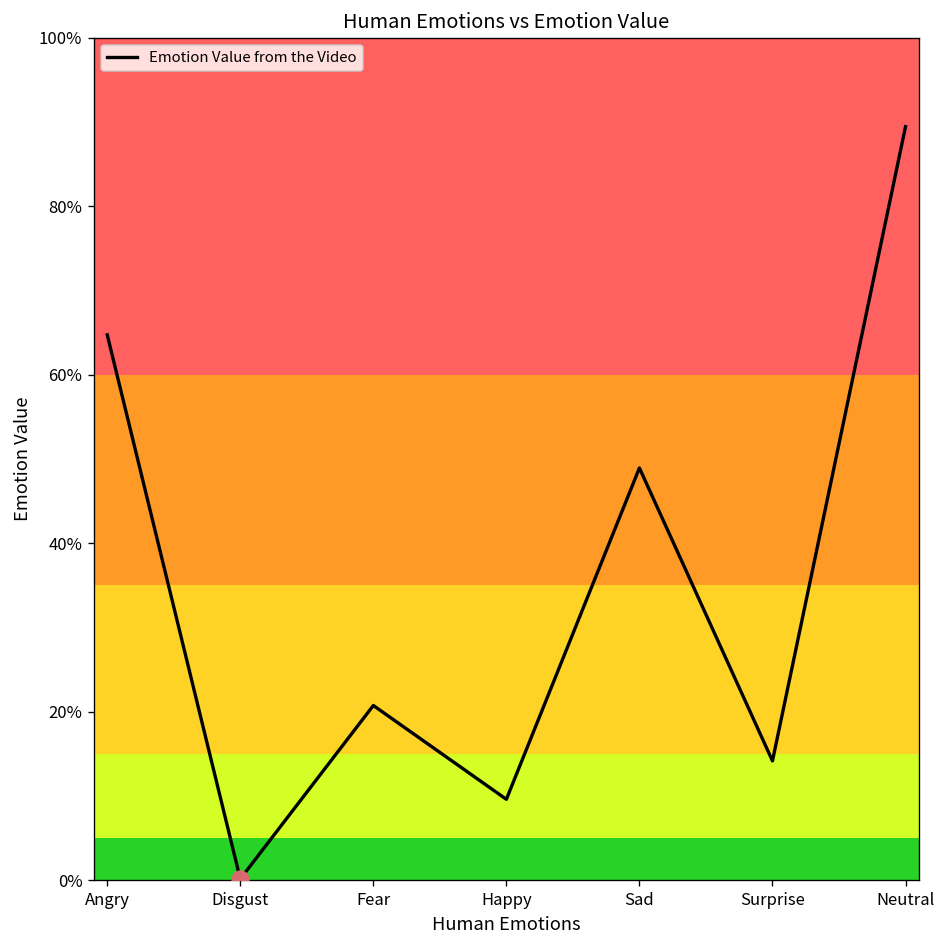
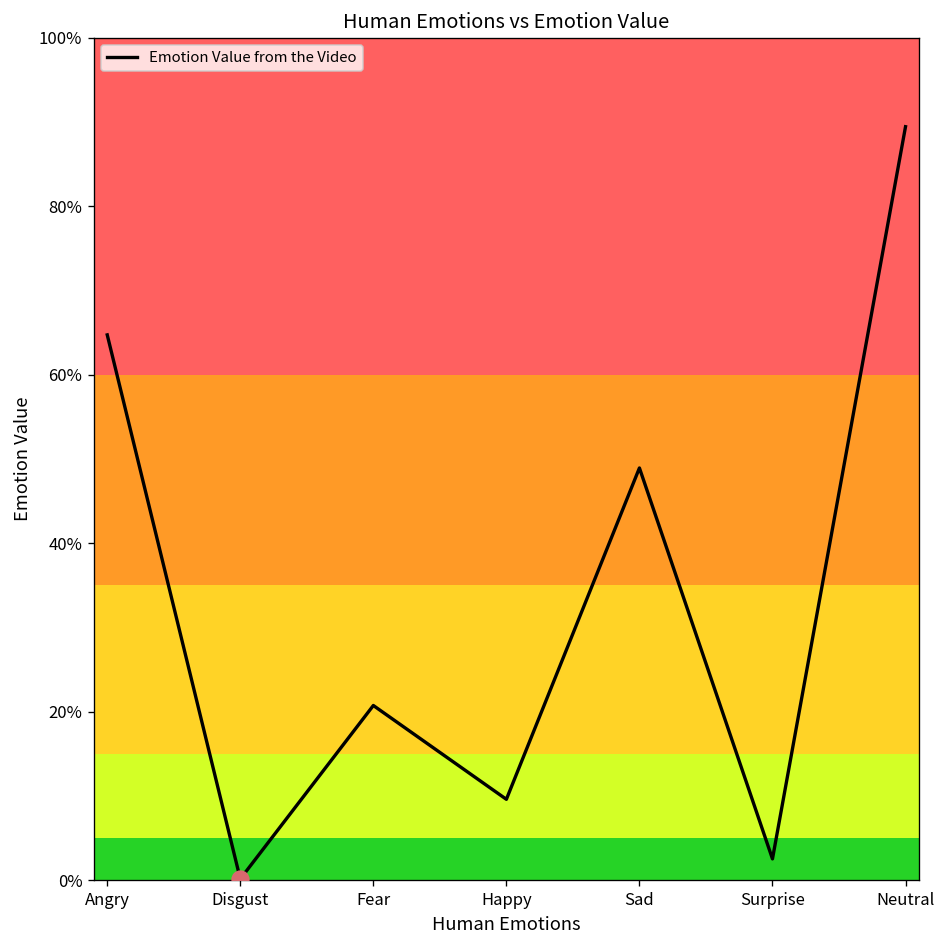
  {
    "Emotion Value from the Video": {
      "Angry": "65%",
      "Fear": "21%",
      "Happy": "10%",
      "Sad": "49%",
-     "Surprise": "14%",
+     "Surprise": "3%",
      "Neutral": "89%"
    }
  }
